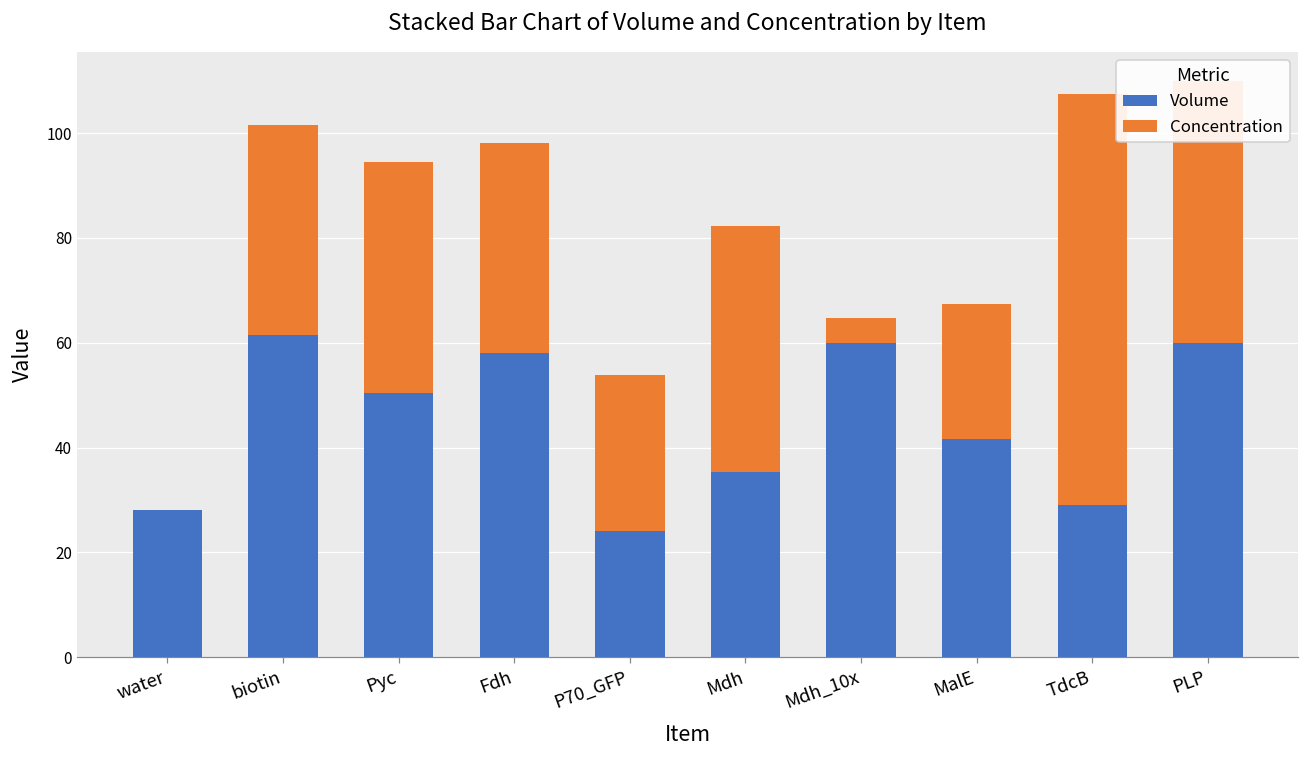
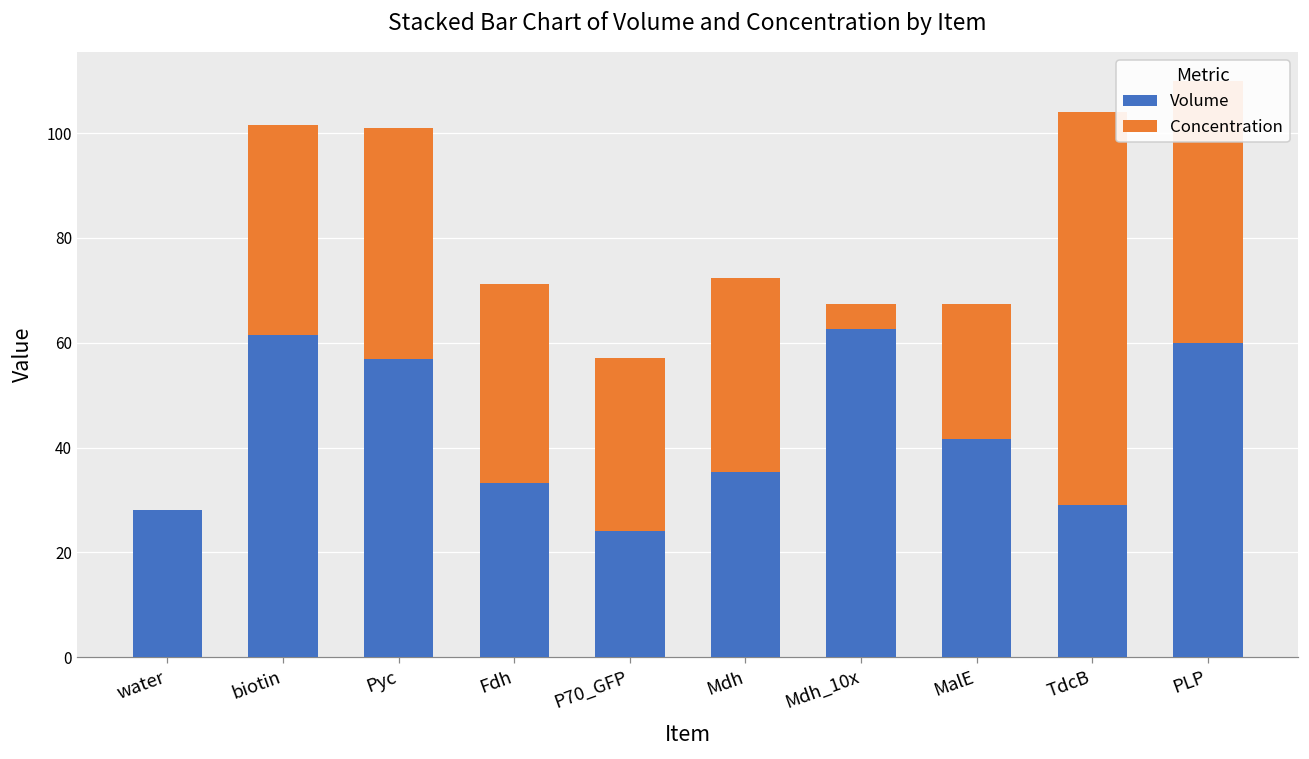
  {
    "Volume": {
      "water": 28,
      "biotin": 62,
-     "Pyc": 50,
-     "Fdh": 58,
+     "Pyc": 57,
+     "Fdh": 33,
      "P70_GFP": 24,
      "Mdh": 35,
-     "Mdh_10x": 60,
+     "Mdh_10x": 63,
      "MalE": 42,
      "TdcB": 29,
      "PLP": 60
    },
    "Concentration": {
      "water": 0,
      "biotin": 40,
      "Pyc": 44,
-     "Fdh": 40,
-     "P70_GFP": 30,
-     "Mdh": 47,
+     "Fdh": 38,
+     "P70_GFP": 33,
+     "Mdh": 37,
      "Mdh_10x": 5,
      "MalE": 26,
-     "TdcB": 78
+     "TdcB": 75
    }
  }
